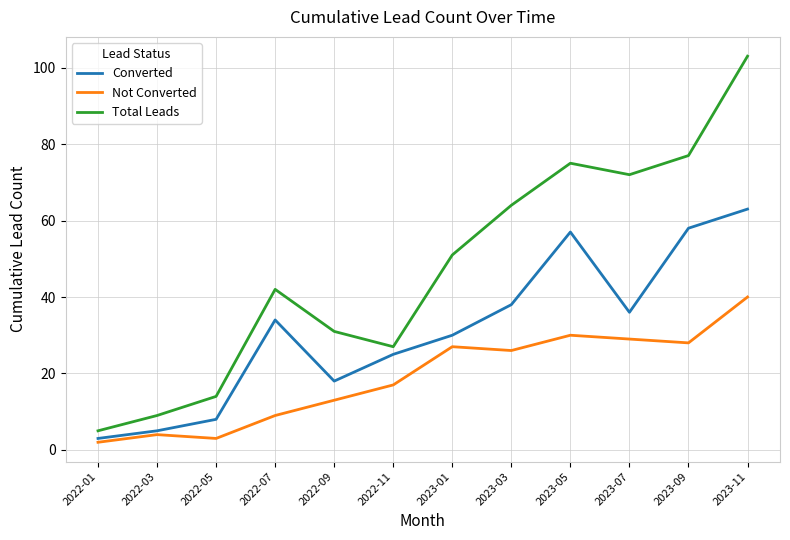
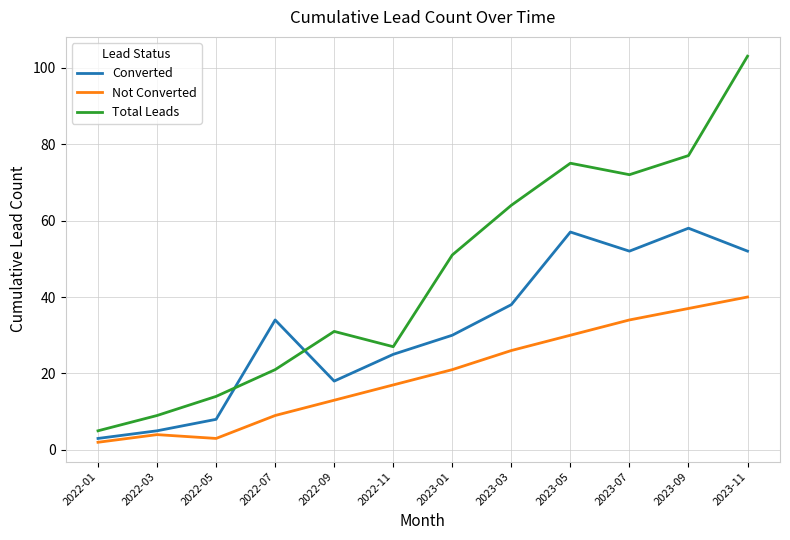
  {
    "Converted": {
      "2022-01": 3,
      "2022-03": 5,
      "2022-05": 8,
      "2022-07": 34,
      "2022-09": 18,
      "2022-11": 25,
      "2023-01": 30,
      "2023-03": 38,
      "2023-05": 57,
-     "2023-07": 36,
+     "2023-07": 52,
      "2023-09": 58,
-     "2023-11": 63
+     "2023-11": 52
    },
    "Not Converted": {
      "2022-01": 2,
      "2022-03": 4,
      "2022-05": 3,
      "2022-07": 9,
      "2022-09": 13,
      "2022-11": 17,
-     "2023-01": 27,
+     "2023-01": 21,
      "2023-03": 26,
      "2023-05": 30,
-     "2023-07": 29,
-     "2023-09": 28,
+     "2023-07": 34,
+     "2023-09": 37,
      "2023-11": 40
    },
    "Total Leads": {
      "2022-01": 5,
      "2022-03": 9,
      "2022-05": 14,
-     "2022-07": 42,
+     "2022-07": 21,
      "2022-09": 31,
      "2022-11": 27,
      "2023-01": 51,
      "2023-03": 64,
      "2023-05": 75,
      "2023-07": 72,
      "2023-09": 77,
      "2023-11": 103
    }
  }
